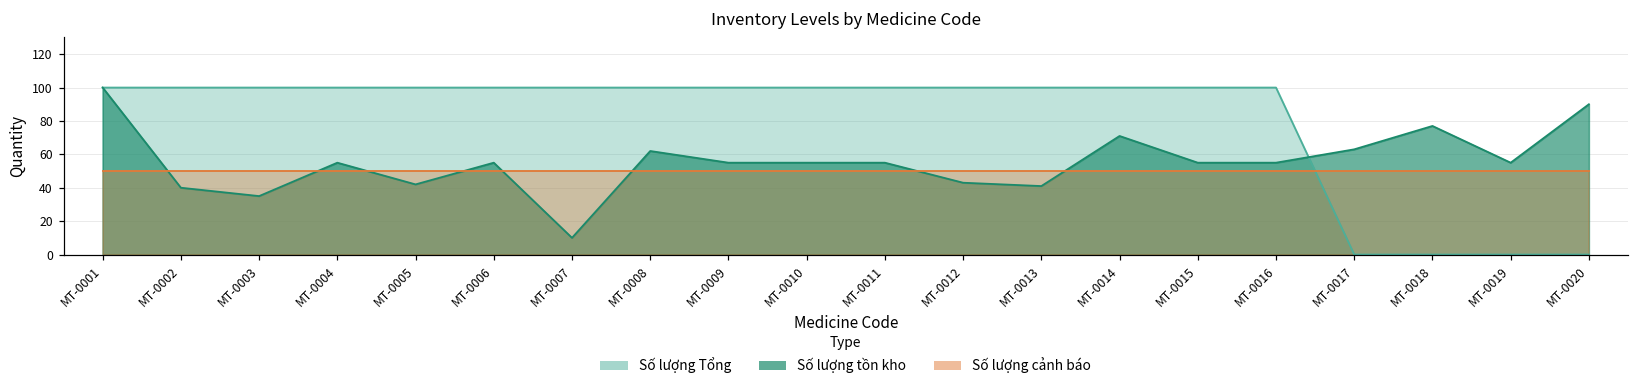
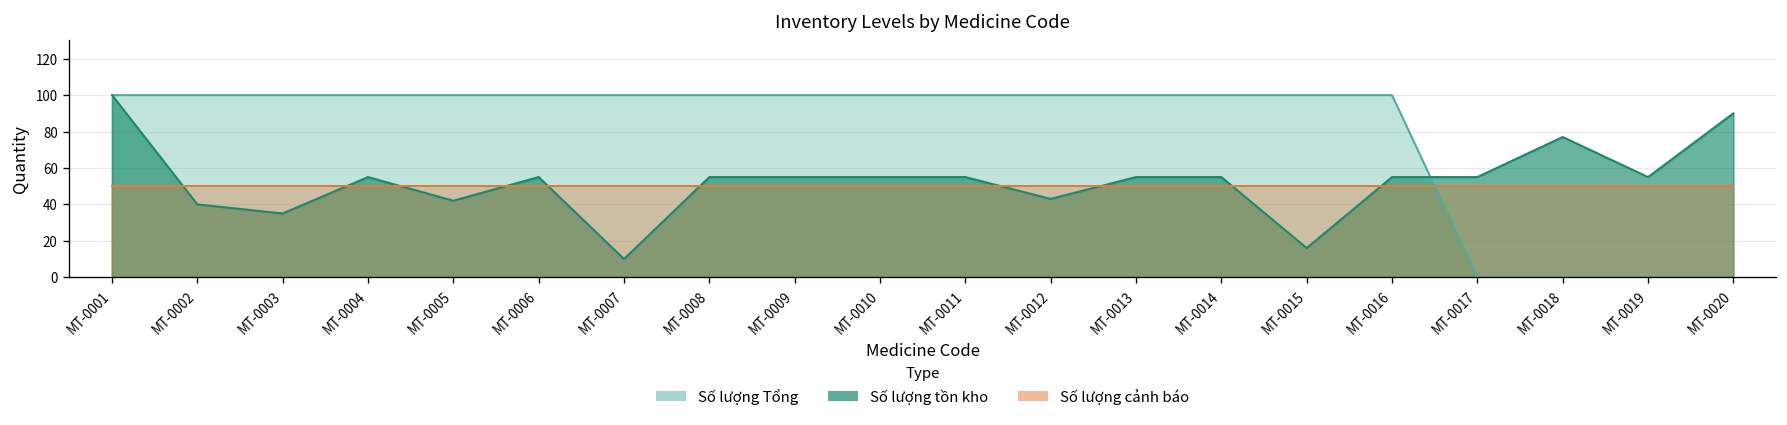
  {
    "Số lượng Tổng": {
      "MT-0002": 100,
      "MT-0003": 100,
      "MT-0004": 100,
      "MT-0005": 100,
      "MT-0006": 100,
      "MT-0007": 100,
      "MT-0008": 100,
      "MT-0009": 100,
      "MT-0010": 100,
      "MT-0011": 100,
      "MT-0012": 100,
      "MT-0013": 100,
      "MT-0014": 100,
      "MT-0015": 100,
      "MT-0016": 100,
      "MT-0017": 0,
      "MT-0018": 0,
      "MT-0019": 0,
      "MT-0020": 0
    },
    "Số lượng tồn kho": {
      "MT-0002": 40,
      "MT-0003": 35,
      "MT-0004": 55,
      "MT-0005": 42,
      "MT-0006": 55,
      "MT-0007": 10,
-     "MT-0008": 62,
+     "MT-0008": 55,
      "MT-0009": 55,
      "MT-0010": 55,
      "MT-0011": 55,
      "MT-0012": 43,
-     "MT-0013": 41,
-     "MT-0014": 71,
-     "MT-0015": 55,
+     "MT-0013": 55,
+     "MT-0014": 55,
+     "MT-0015": 16,
      "MT-0016": 55,
-     "MT-0017": 63,
+     "MT-0017": 55,
      "MT-0018": 77,
      "MT-0019": 55,
      "MT-0020": 90
    },
    "Số lượng cảnh báo": {
      "MT-0001": 50,
      "MT-0002": 50,
      "MT-0003": 50,
      "MT-0004": 50,
      "MT-0005": 50,
      "MT-0006": 50,
      "MT-0007": 50,
      "MT-0008": 50,
      "MT-0009": 50,
      "MT-0010": 50,
      "MT-0011": 50,
      "MT-0012": 50,
      "MT-0013": 50,
      "MT-0014": 50,
      "MT-0015": 50,
      "MT-0016": 50,
      "MT-0017": 50,
      "MT-0018": 50,
      "MT-0019": 50,
      "MT-0020": 50
    }
  }
